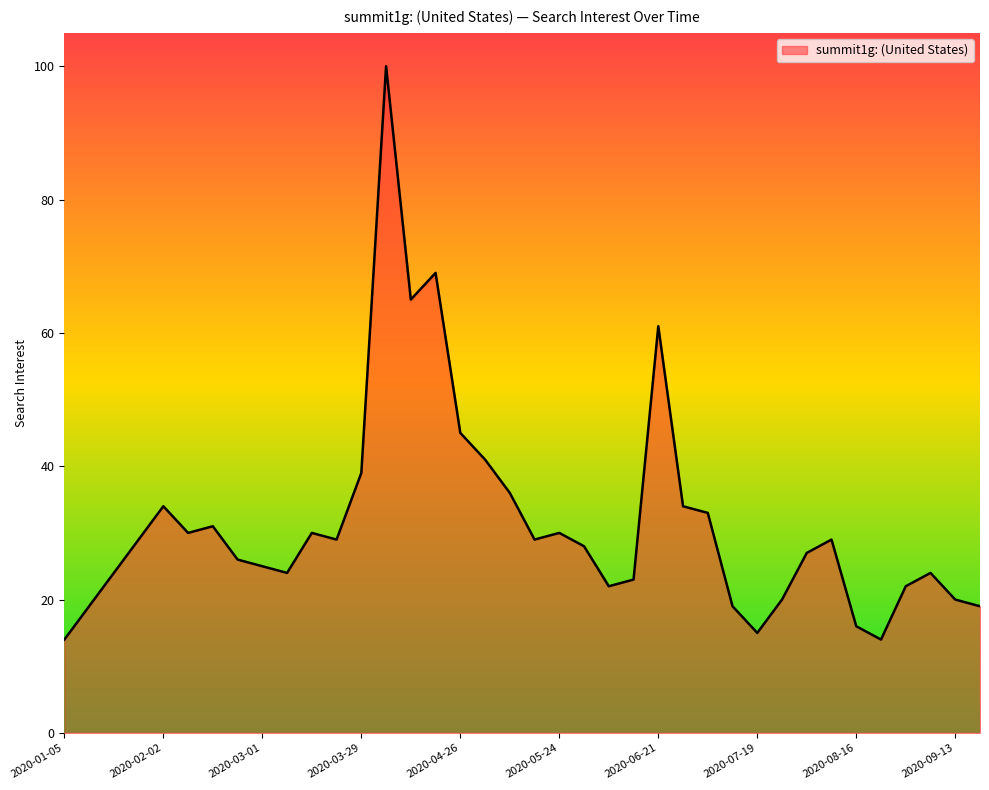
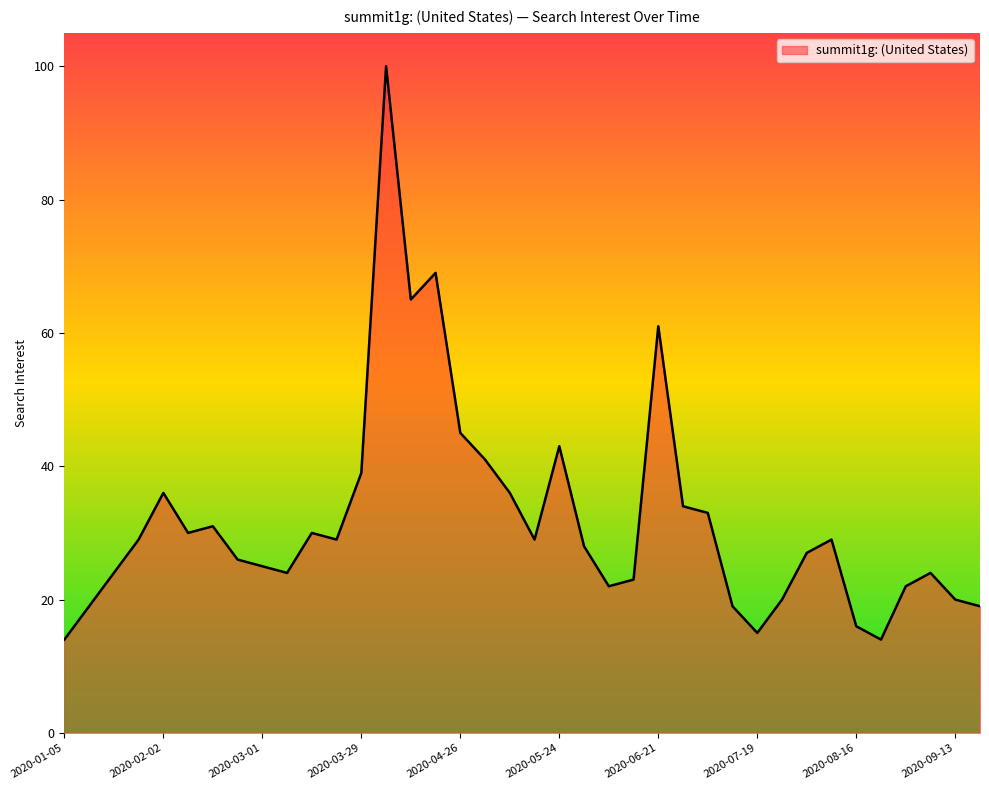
  {
    "2020-01-05": 14,
-   "2020-02-02": 34,
+   "2020-02-02": 36,
    "2020-03-01": 25,
    "2020-03-29": 39,
    "2020-04-26": 45,
-   "2020-05-24": 30,
+   "2020-05-24": 43,
    "2020-06-21": 61,
    "2020-07-19": 15,
    "2020-08-16": 16,
    "2020-09-13": 20
  }
